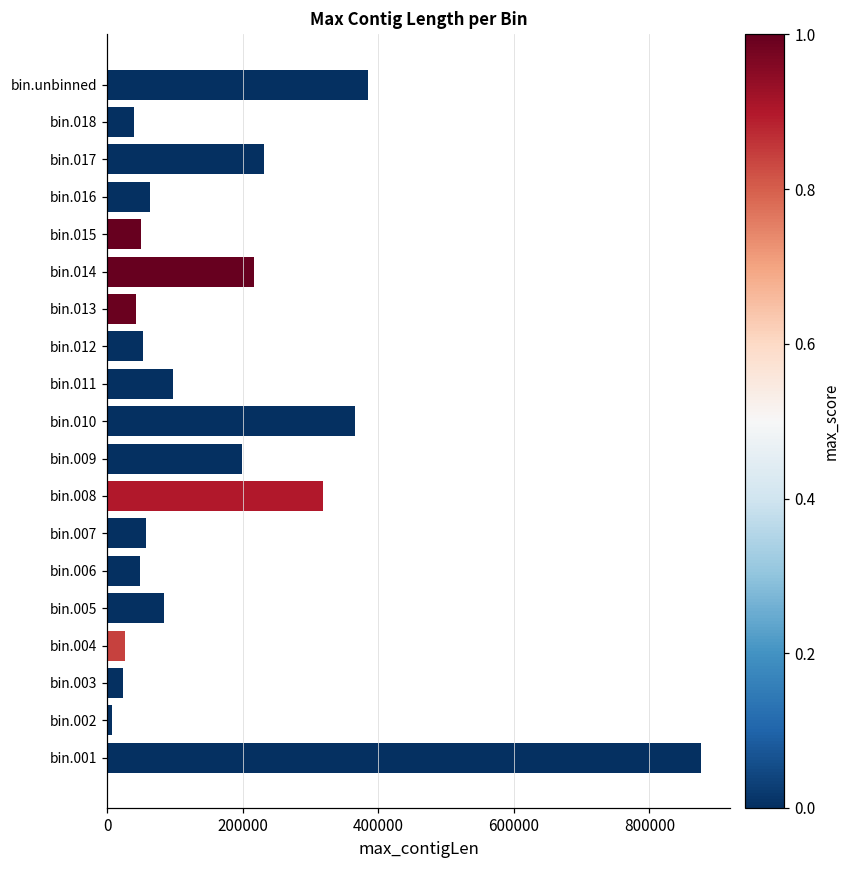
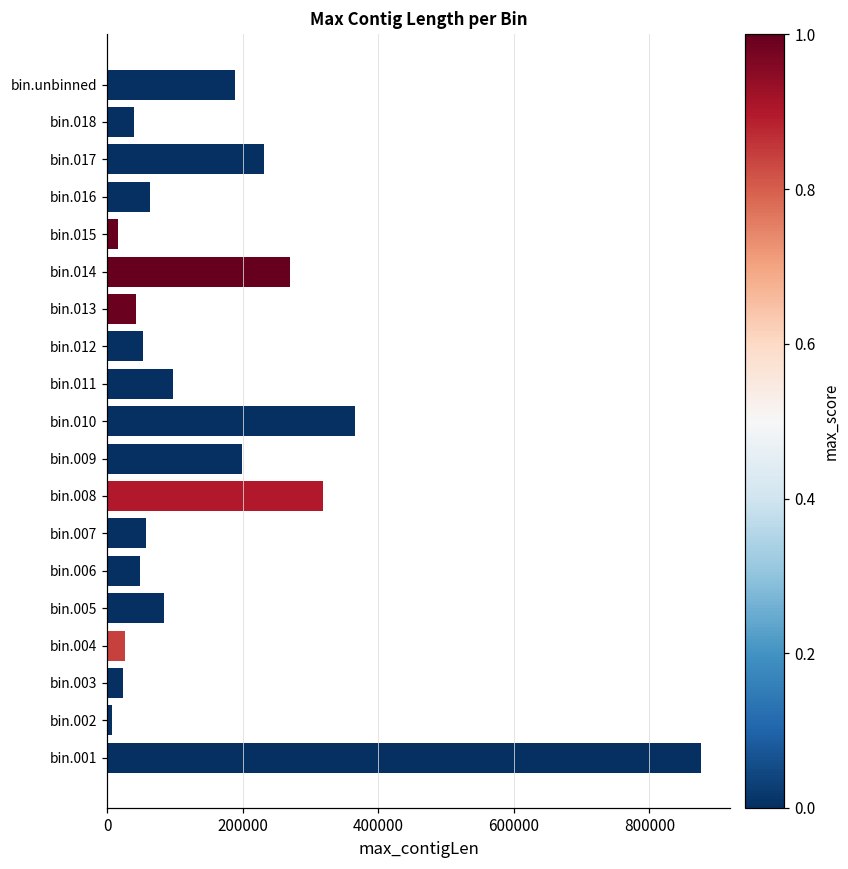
  {
-   "bin.unbinned": 390000,
+   "bin.unbinned": 190000,
    "bin.018": 40000,
    "bin.017": 230000,
    "bin.016": 60000,
-   "bin.015": 50000,
-   "bin.014": 220000,
+   "bin.015": 20000,
+   "bin.014": 270000,
    "bin.013": 40000,
    "bin.012": 50000,
    "bin.011": 100000,
    "bin.010": 370000,
    "bin.009": 200000,
    "bin.008": 320000,
    "bin.007": 60000,
    "bin.006": 50000,
    "bin.005": 80000,
    "bin.004": 30000,
    "bin.003": 20000,
    "bin.002": 10000,
    "bin.001": 880000
  }
